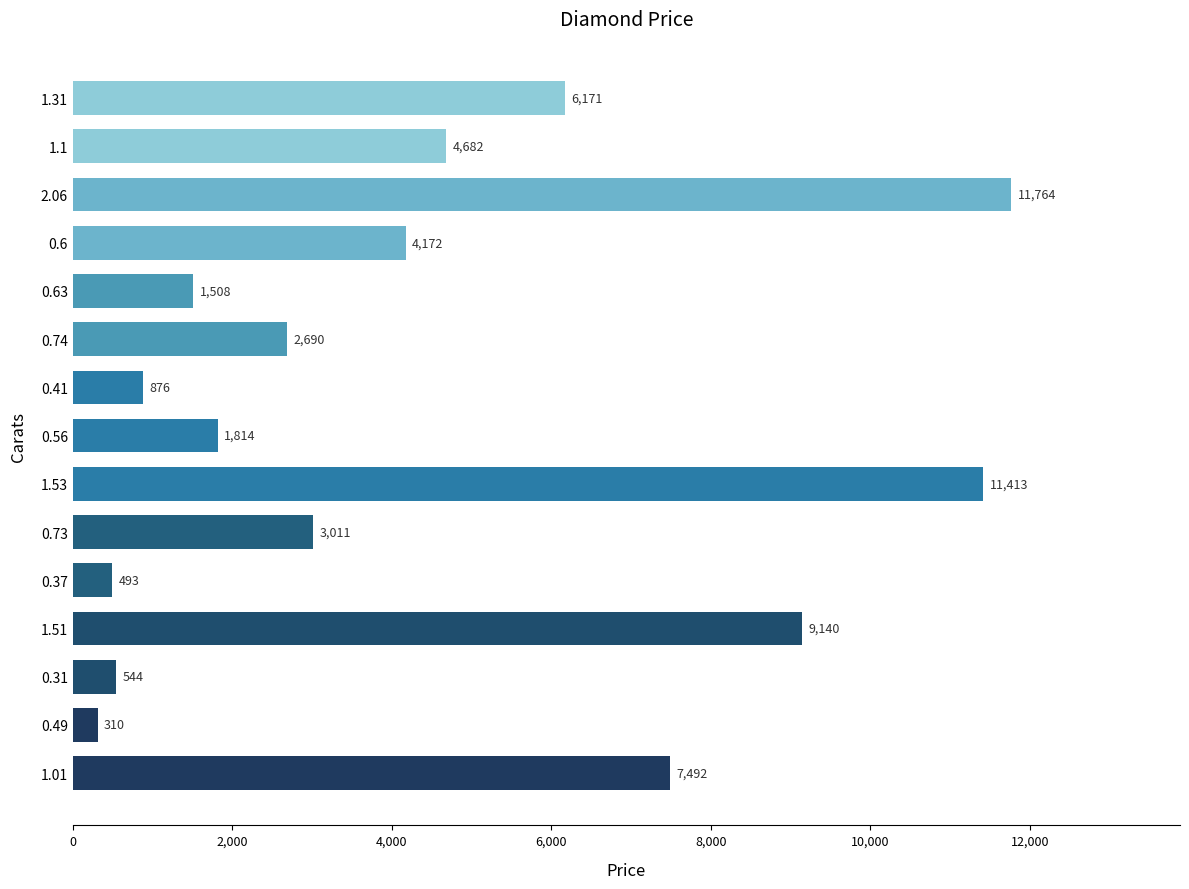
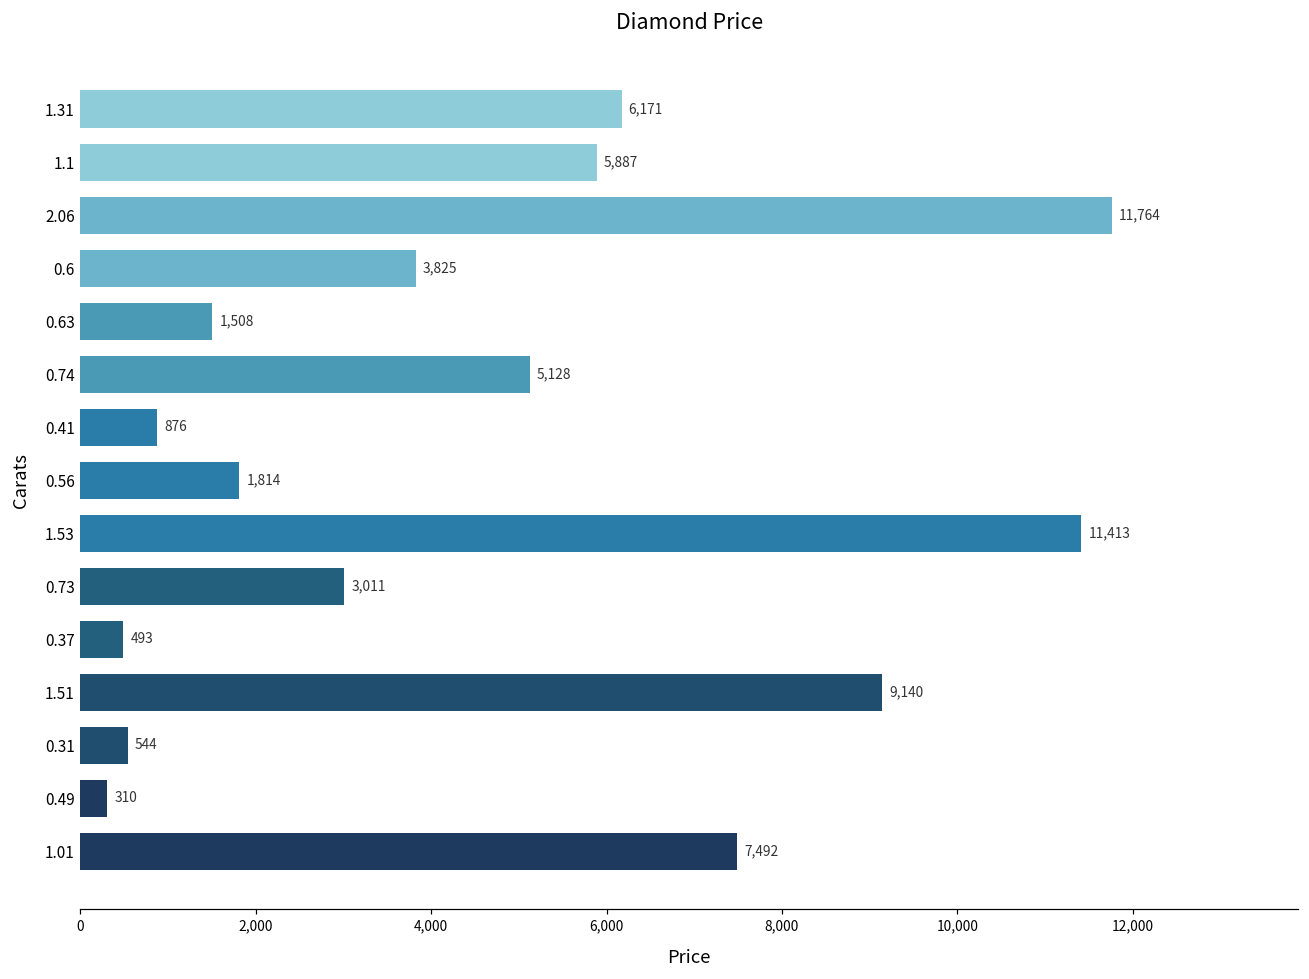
  {
    "1.31": "6,171",
-   "1.1": "4,682",
+   "1.1": "5,887",
    "2.06": "11,764",
-   "0.6": "4,172",
+   "0.6": "3,825",
    "0.63": "1,508",
-   "0.74": "2,690",
+   "0.74": "5,128",
    "0.41": "876",
    "0.56": "1,814",
    "1.53": "11,413",
    "0.73": "3,011",
    "0.37": "493",
    "1.51": "9,140",
    "0.31": "544",
    "0.49": "310",
    "1.01": "7,492"
  }
